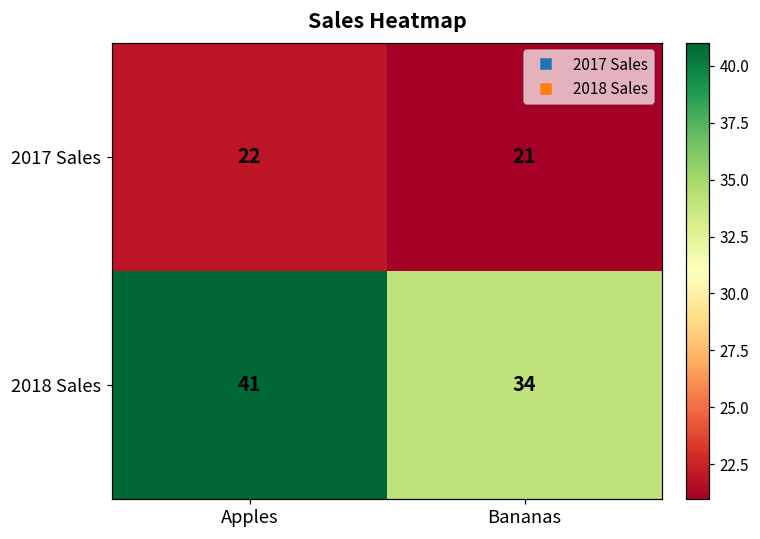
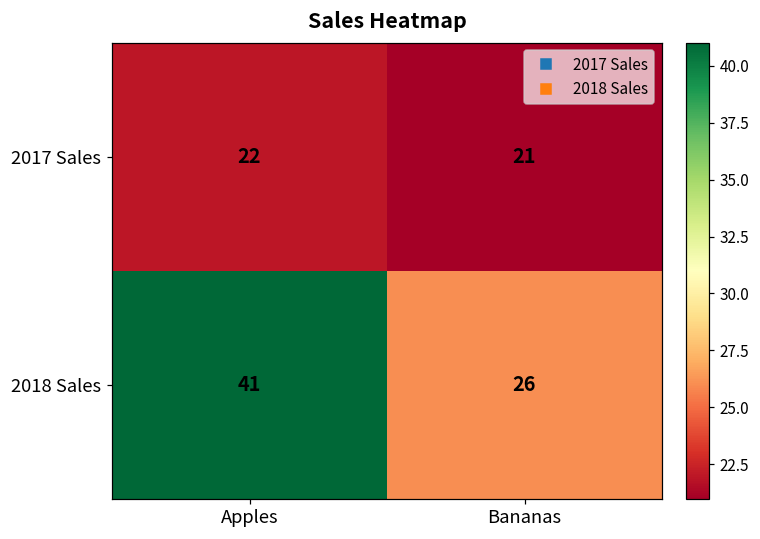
  {
    "2017 Sales": {
      "Apples": 22,
      "Bananas": 21
    },
    "2018 Sales": {
      "Apples": 41,
-     "Bananas": 34
+     "Bananas": 26
    }
  }
